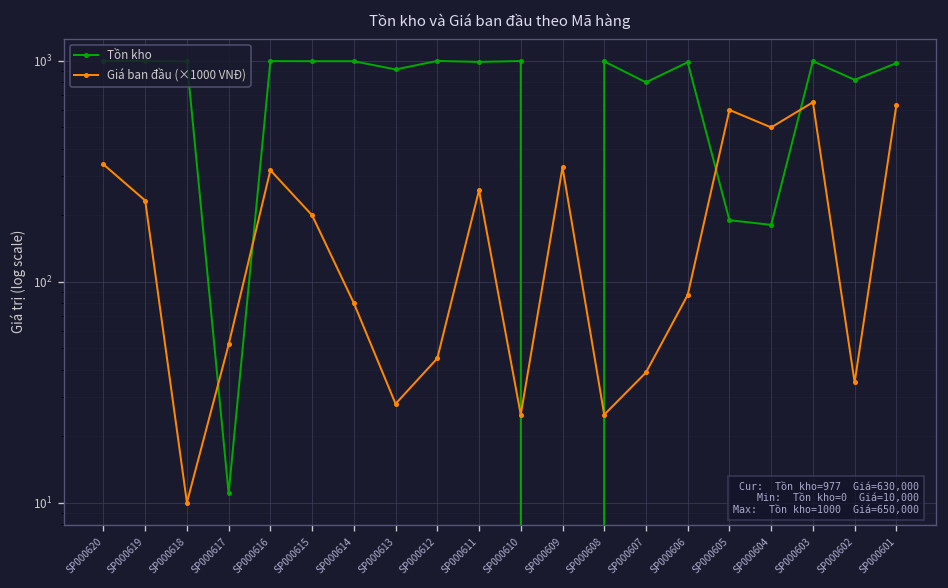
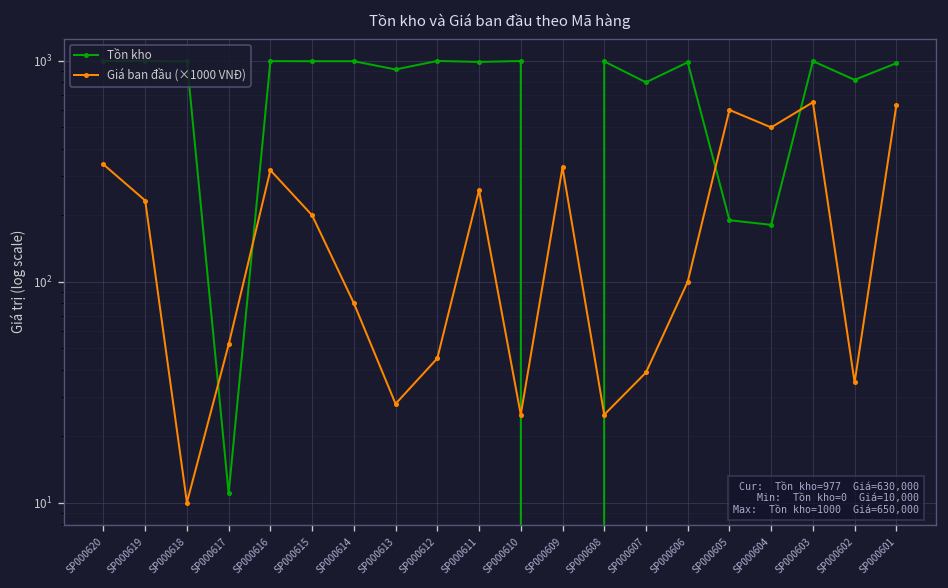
  {
    "Tồn kho": {
      "SP000617": 11,
      "SP000616": 1000,
      "SP000615": 1000,
      "SP000614": 1000,
      "SP000613": 900,
      "SP000612": 1000,
      "SP000611": 1000,
      "SP000610": 1000,
      "SP000608": 1000,
      "SP000607": 800,
      "SP000606": 1000,
      "SP000605": 190,
      "SP000604": 180,
      "SP000603": 1000,
      "SP000602": 800,
      "SP000601": 1000
    },
    "Giá ban đầu (×1000 VNĐ)": {
      "SP000620": 340,
      "SP000619": 230,
      "SP000618": 10,
      "SP000617": 52,
      "SP000616": 320,
      "SP000615": 200,
      "SP000614": 80,
      "SP000613": 28,
      "SP000612": 45,
      "SP000611": 260,
      "SP000610": 25,
      "SP000609": 330,
      "SP000608": 25,
      "SP000607": 39,
-     "SP000606": 90,
+     "SP000606": 100,
      "SP000605": 600,
      "SP000604": 500,
      "SP000603": 650,
      "SP000602": 35,
      "SP000601": 630
    }
  }
